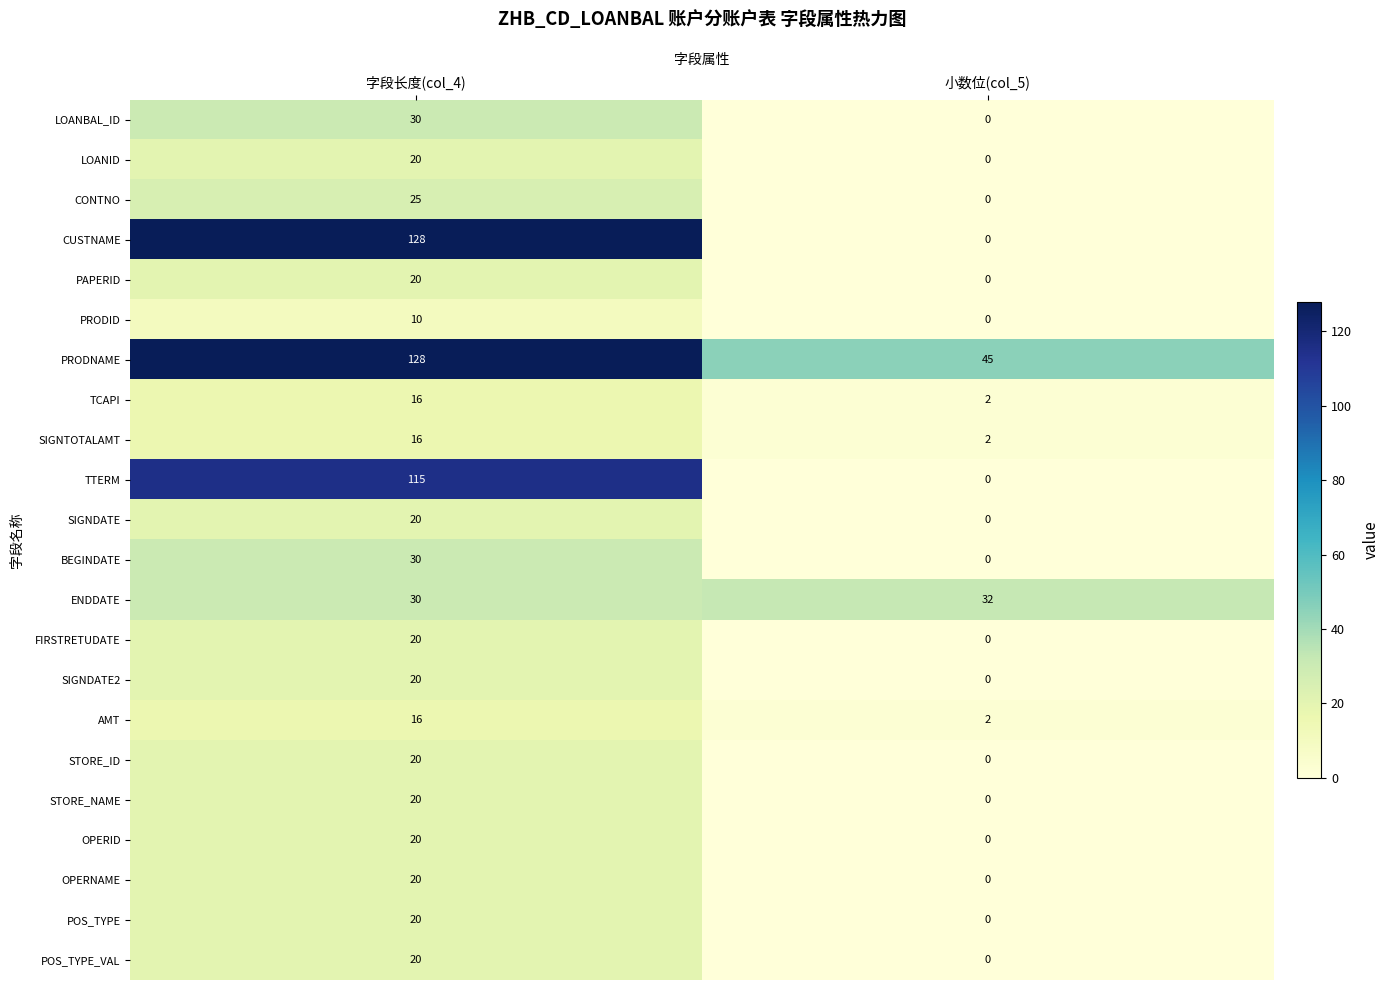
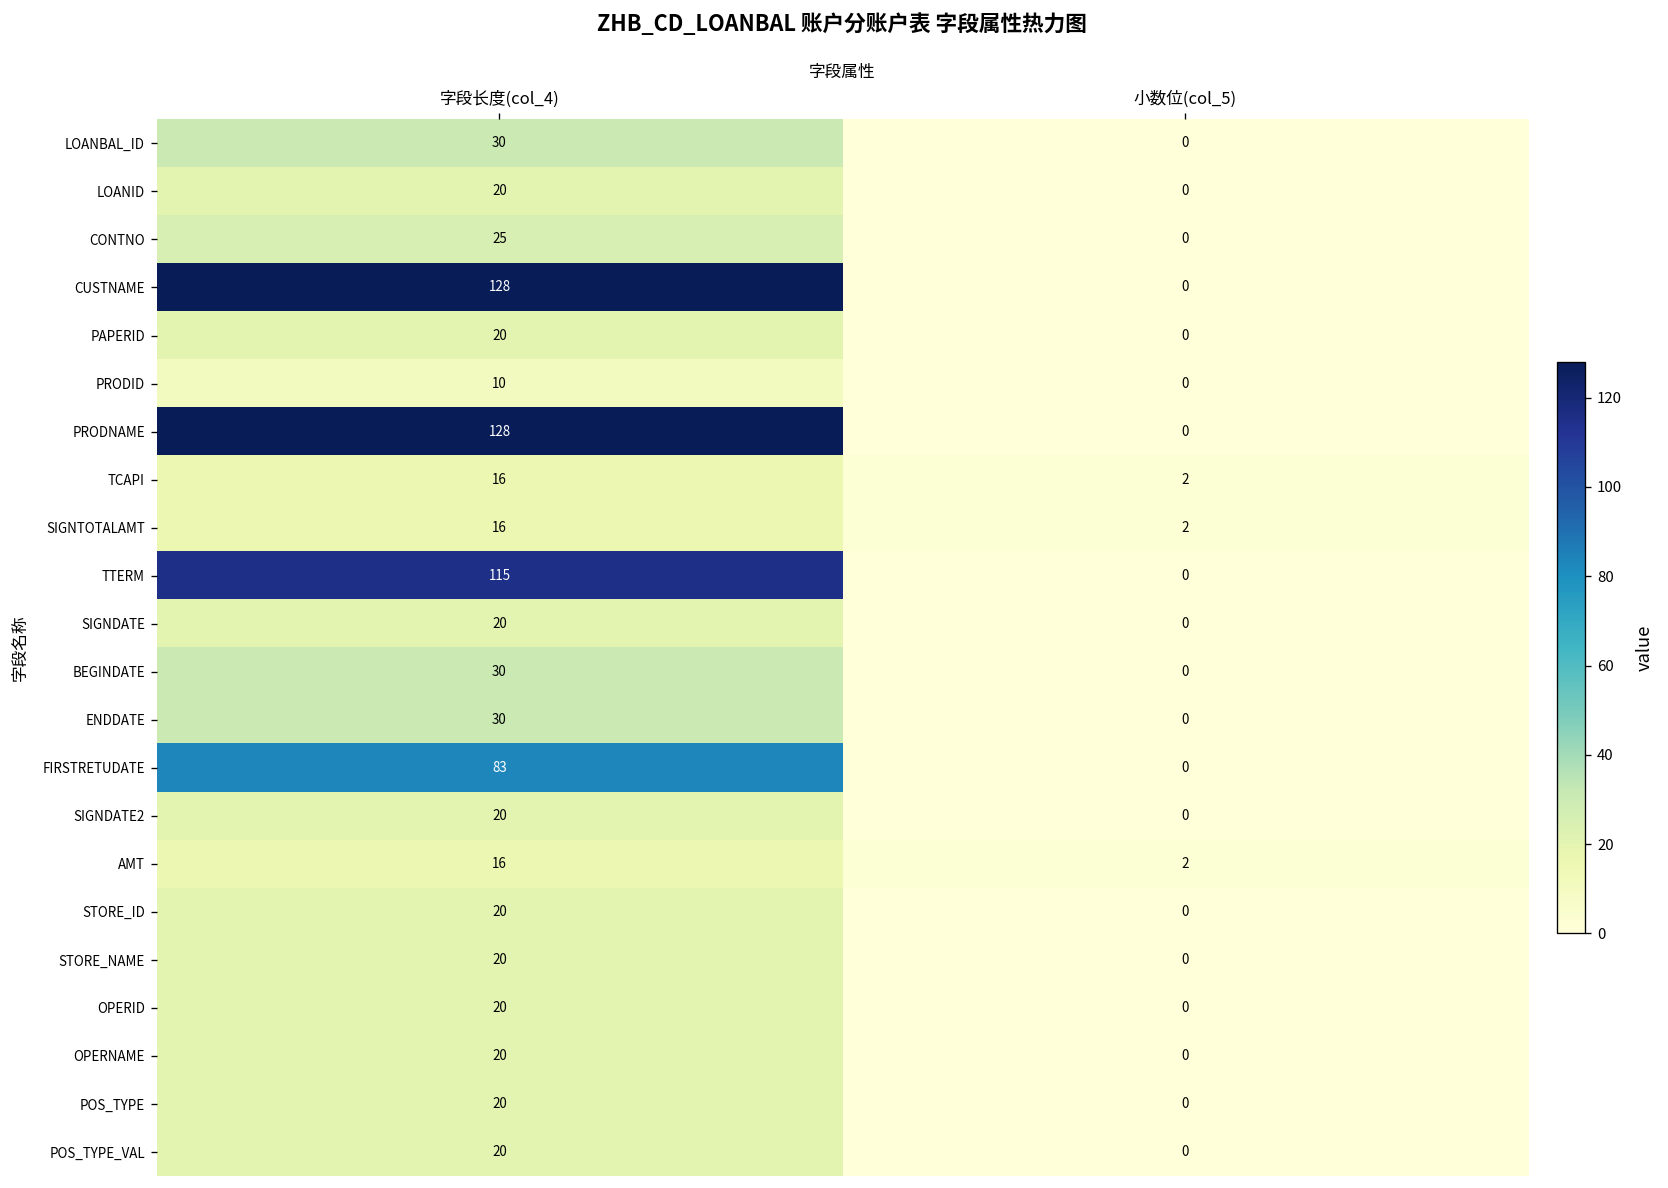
  {
    "LOANBAL_ID": {
      "字段长度(col_4)": 30,
      "小数位(col_5)": 0
    },
    "LOANID": {
      "字段长度(col_4)": 20,
      "小数位(col_5)": 0
    },
    "CONTNO": {
      "字段长度(col_4)": 25,
      "小数位(col_5)": 0
    },
    "CUSTNAME": {
      "字段长度(col_4)": 128,
      "小数位(col_5)": 0
    },
    "PAPERID": {
      "字段长度(col_4)": 20,
      "小数位(col_5)": 0
    },
    "PRODID": {
      "字段长度(col_4)": 10,
      "小数位(col_5)": 0
    },
    "PRODNAME": {
      "字段长度(col_4)": 128,
-     "小数位(col_5)": 45
+     "小数位(col_5)": 0
    },
    "TCAPI": {
      "字段长度(col_4)": 16,
      "小数位(col_5)": 2
    },
    "SIGNTOTALAMT": {
      "字段长度(col_4)": 16,
      "小数位(col_5)": 2
    },
    "TTERM": {
      "字段长度(col_4)": 115,
      "小数位(col_5)": 0
    },
    "SIGNDATE": {
      "字段长度(col_4)": 20,
      "小数位(col_5)": 0
    },
    "BEGINDATE": {
      "字段长度(col_4)": 30,
      "小数位(col_5)": 0
    },
    "ENDDATE": {
      "字段长度(col_4)": 30,
-     "小数位(col_5)": 32
+     "小数位(col_5)": 0
    },
    "FIRSTRETUDATE": {
-     "字段长度(col_4)": 20,
+     "字段长度(col_4)": 83,
      "小数位(col_5)": 0
    },
    "SIGNDATE2": {
      "字段长度(col_4)": 20,
      "小数位(col_5)": 0
    },
    "AMT": {
      "字段长度(col_4)": 16,
      "小数位(col_5)": 2
    },
    "STORE_ID": {
      "字段长度(col_4)": 20,
      "小数位(col_5)": 0
    },
    "STORE_NAME": {
      "字段长度(col_4)": 20,
      "小数位(col_5)": 0
    },
    "OPERID": {
      "字段长度(col_4)": 20,
      "小数位(col_5)": 0
    },
    "OPERNAME": {
      "字段长度(col_4)": 20,
      "小数位(col_5)": 0
    },
    "POS_TYPE": {
      "字段长度(col_4)": 20,
      "小数位(col_5)": 0
    },
    "POS_TYPE_VAL": {
      "字段长度(col_4)": 20,
      "小数位(col_5)": 0
    }
  }
